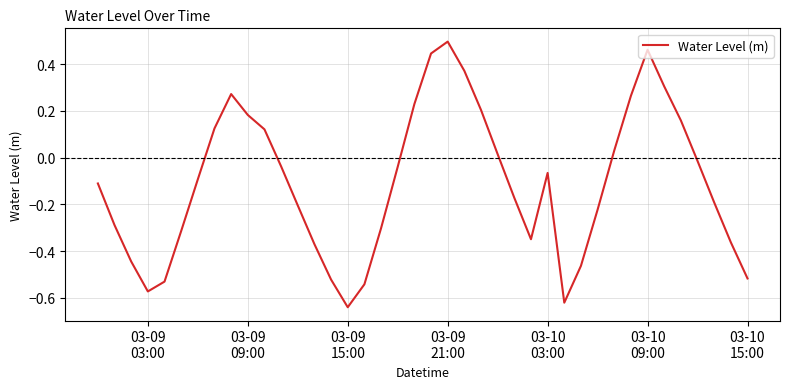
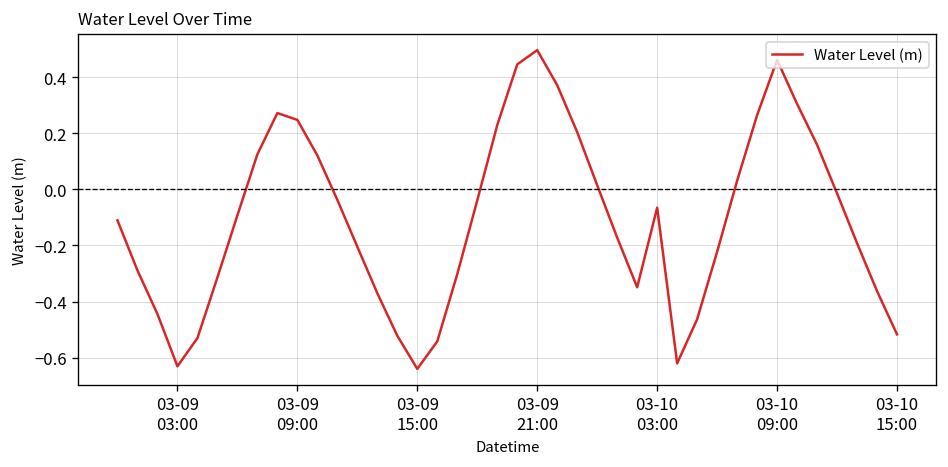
  {
-   "03-09 03:00": -0.57,
-   "03-09 09:00": 0.18,
+   "03-09 03:00": -0.63,
+   "03-09 09:00": 0.25,
    "03-09 15:00": -0.64,
    "03-09 21:00": 0.50,
    "03-10 03:00": -0.07,
    "03-10 15:00": -0.52
  }
